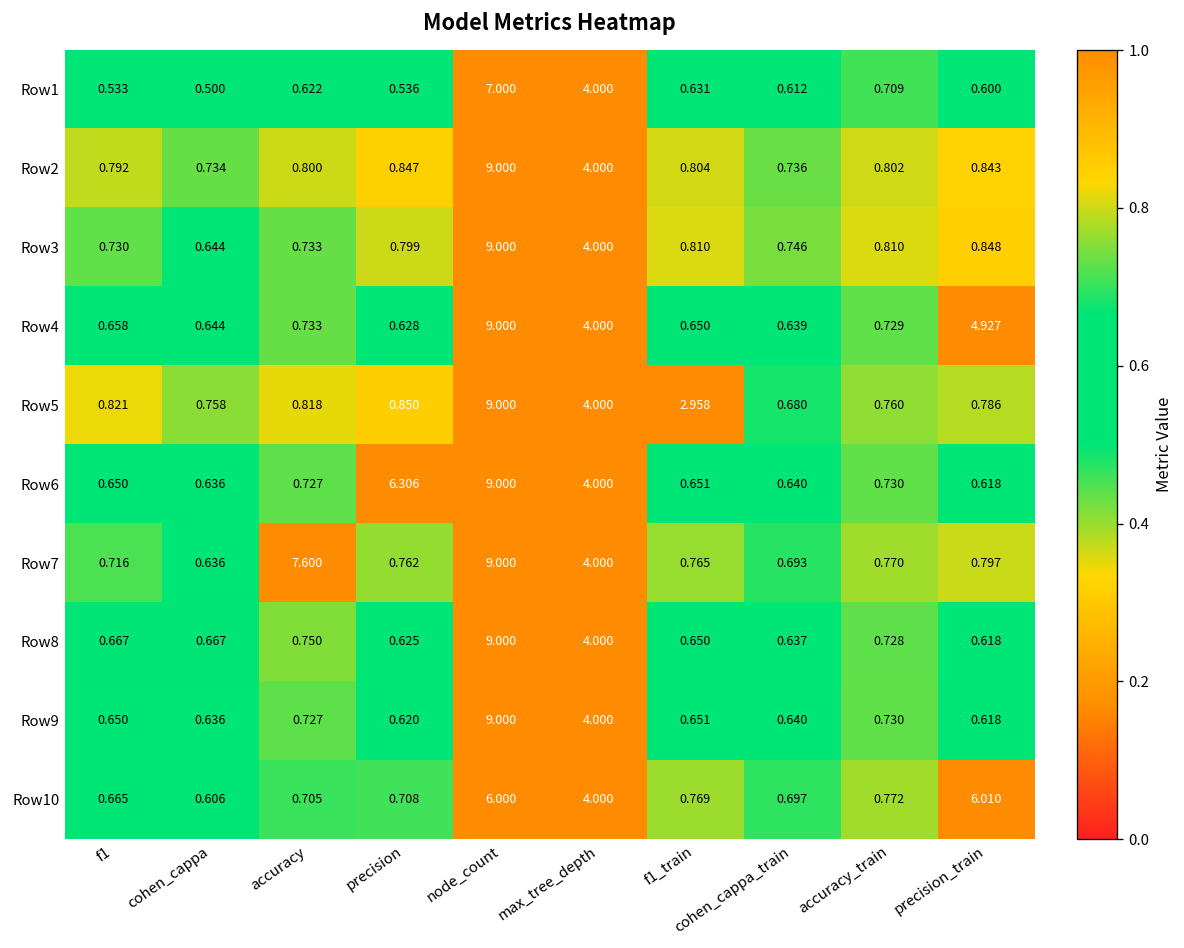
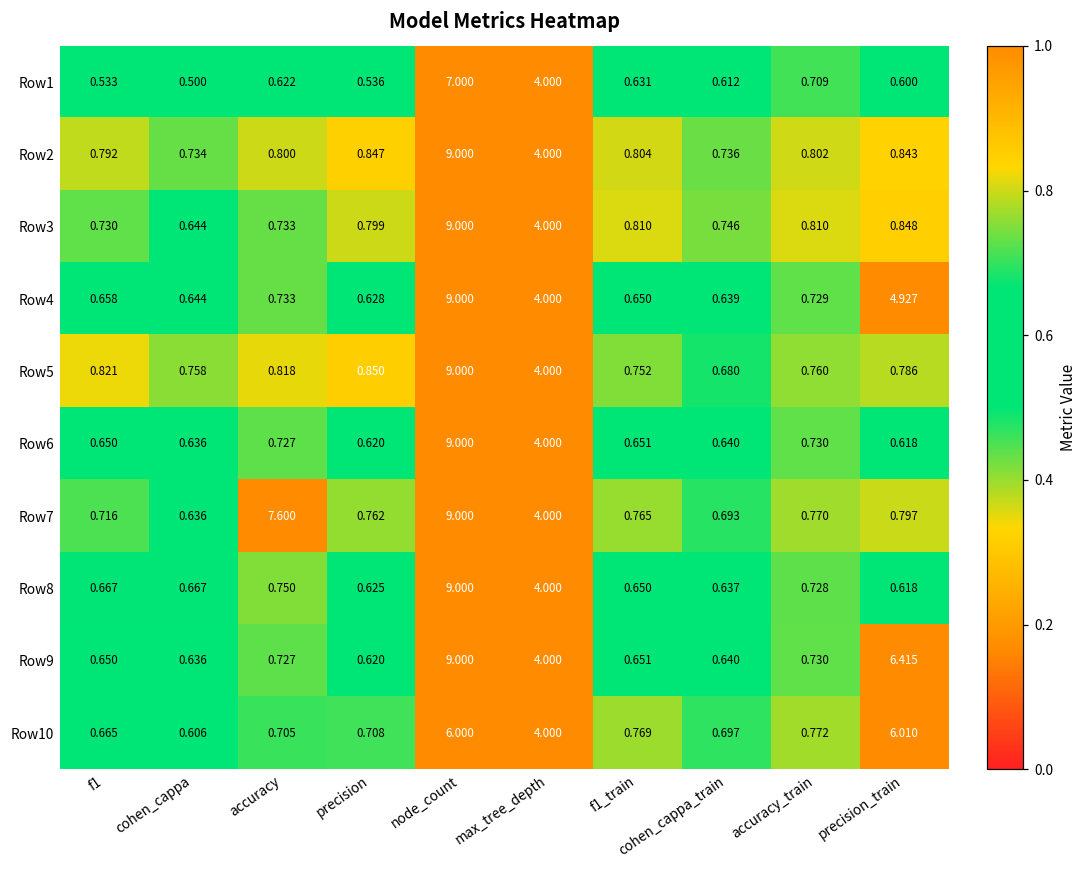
  {
    "Row1": {
      "f1": 0.533,
      "cohen_cappa": 0.500,
      "accuracy": 0.622,
      "precision": 0.536,
      "node_count": 7.000,
      "max_tree_depth": 4.000,
      "f1_train": 0.631,
      "cohen_cappa_train": 0.612,
      "accuracy_train": 0.709,
      "precision_train": 0.600
    },
    "Row2": {
      "f1": 0.792,
      "cohen_cappa": 0.734,
      "accuracy": 0.800,
      "precision": 0.847,
      "node_count": 9.000,
      "max_tree_depth": 4.000,
      "f1_train": 0.804,
      "cohen_cappa_train": 0.736,
      "accuracy_train": 0.802,
      "precision_train": 0.843
    },
    "Row3": {
      "f1": 0.730,
      "cohen_cappa": 0.644,
      "accuracy": 0.733,
      "precision": 0.799,
      "node_count": 9.000,
      "max_tree_depth": 4.000,
      "f1_train": 0.810,
      "cohen_cappa_train": 0.746,
      "accuracy_train": 0.810,
      "precision_train": 0.848
    },
    "Row4": {
      "f1": 0.658,
      "cohen_cappa": 0.644,
      "accuracy": 0.733,
      "precision": 0.628,
      "node_count": 9.000,
      "max_tree_depth": 4.000,
      "f1_train": 0.650,
      "cohen_cappa_train": 0.639,
      "accuracy_train": 0.729,
      "precision_train": 4.927
    },
    "Row5": {
      "f1": 0.821,
      "cohen_cappa": 0.758,
      "accuracy": 0.818,
      "precision": 0.850,
      "node_count": 9.000,
      "max_tree_depth": 4.000,
-     "f1_train": 2.958,
+     "f1_train": 0.752,
      "cohen_cappa_train": 0.680,
      "accuracy_train": 0.760,
      "precision_train": 0.786
    },
    "Row6": {
      "f1": 0.650,
      "cohen_cappa": 0.636,
      "accuracy": 0.727,
-     "precision": 6.306,
+     "precision": 0.620,
      "node_count": 9.000,
      "max_tree_depth": 4.000,
      "f1_train": 0.651,
      "cohen_cappa_train": 0.640,
      "accuracy_train": 0.730,
      "precision_train": 0.618
    },
    "Row7": {
      "f1": 0.716,
      "cohen_cappa": 0.636,
      "accuracy": 7.600,
      "precision": 0.762,
      "node_count": 9.000,
      "max_tree_depth": 4.000,
      "f1_train": 0.765,
      "cohen_cappa_train": 0.693,
      "accuracy_train": 0.770,
      "precision_train": 0.797
    },
    "Row8": {
      "f1": 0.667,
      "cohen_cappa": 0.667,
      "accuracy": 0.750,
      "precision": 0.625,
      "node_count": 9.000,
      "max_tree_depth": 4.000,
      "f1_train": 0.650,
      "cohen_cappa_train": 0.637,
      "accuracy_train": 0.728,
      "precision_train": 0.618
    },
    "Row9": {
      "f1": 0.650,
      "cohen_cappa": 0.636,
      "accuracy": 0.727,
      "precision": 0.620,
      "node_count": 9.000,
      "max_tree_depth": 4.000,
      "f1_train": 0.651,
      "cohen_cappa_train": 0.640,
      "accuracy_train": 0.730,
-     "precision_train": 0.618
+     "precision_train": 6.415
    },
    "Row10": {
      "f1": 0.665,
      "cohen_cappa": 0.606,
      "accuracy": 0.705,
      "precision": 0.708,
      "node_count": 6.000,
      "max_tree_depth": 4.000,
      "f1_train": 0.769,
      "cohen_cappa_train": 0.697,
      "accuracy_train": 0.772,
      "precision_train": 6.010
    }
  }
